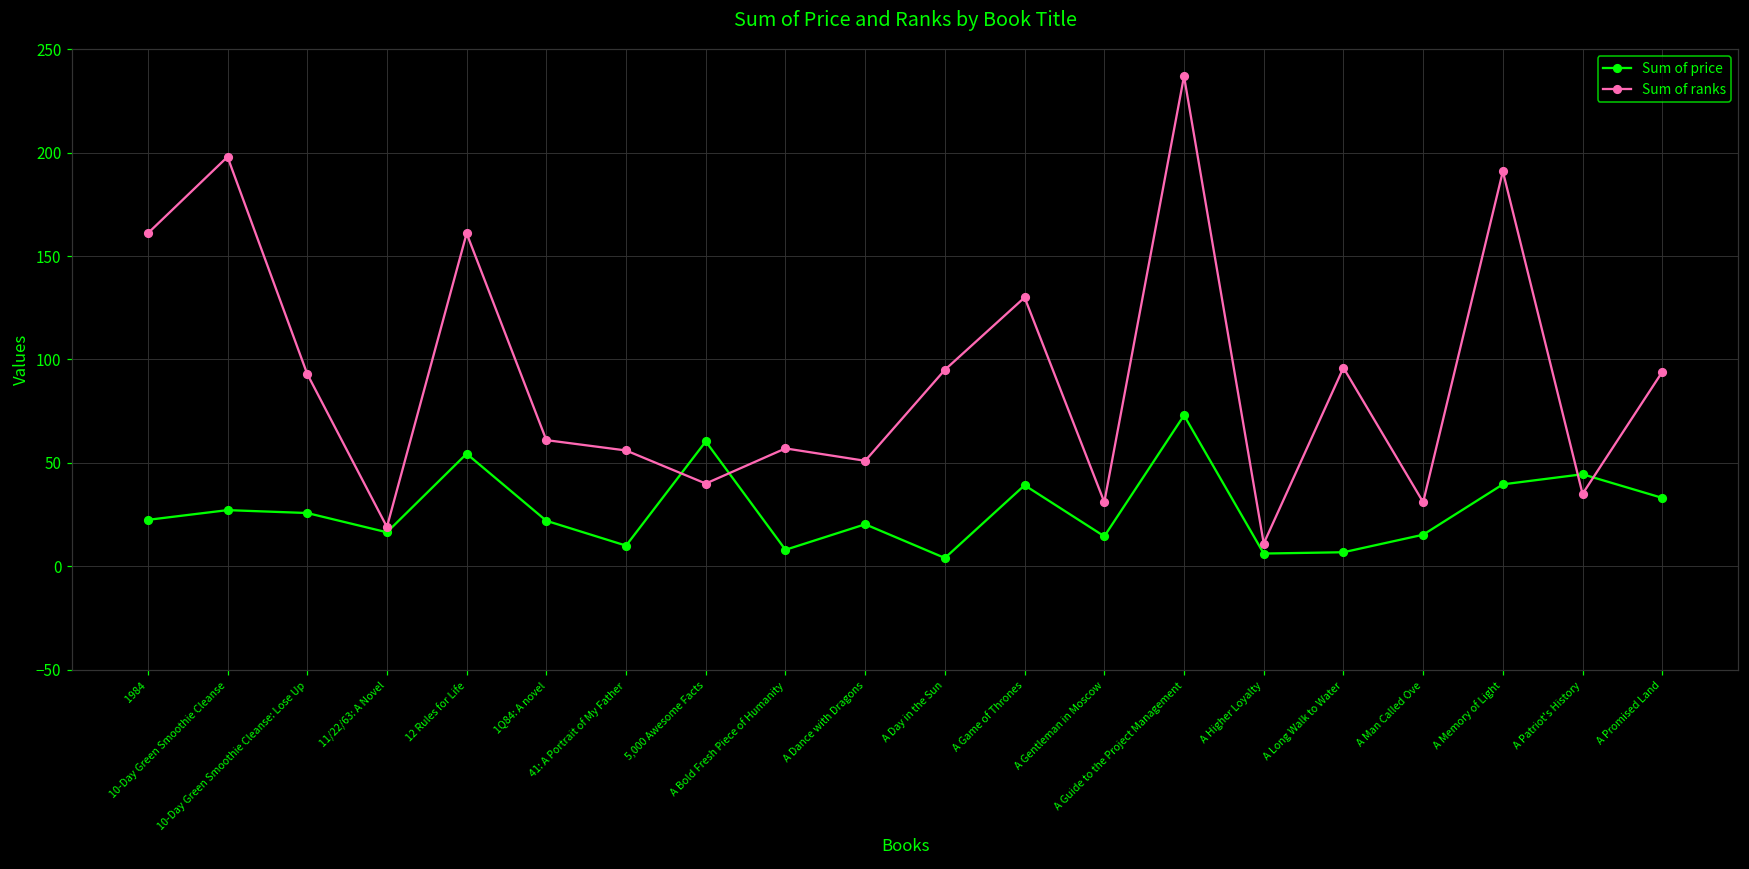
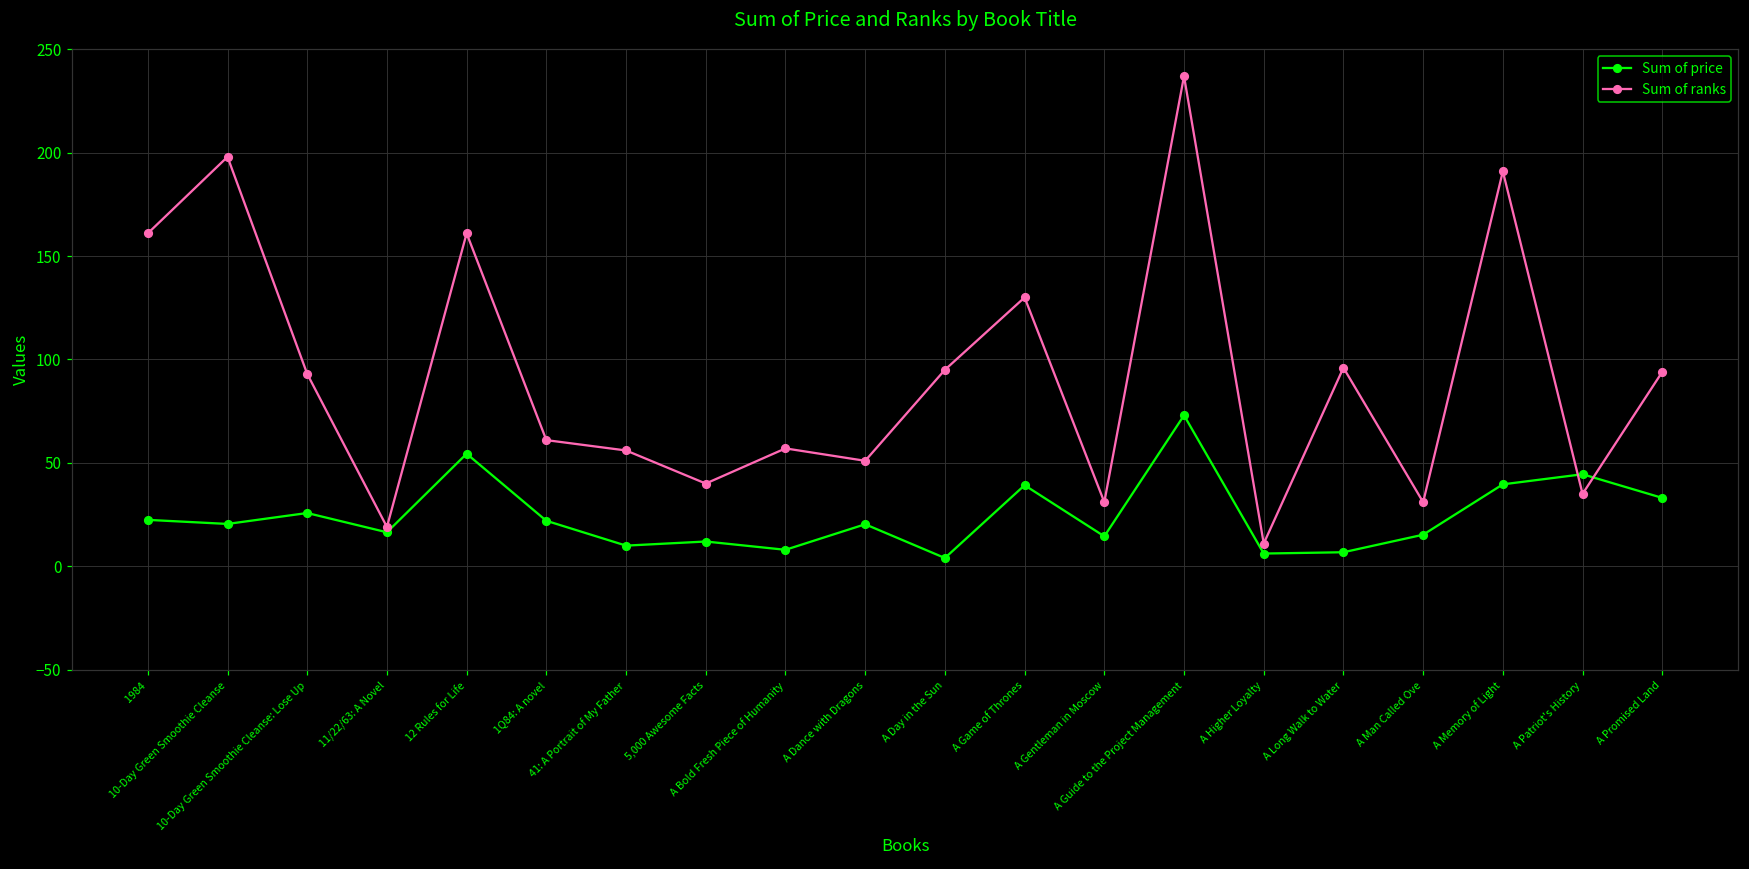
  {
    "Sum of price": {
      "1984": 22,
-     "10-Day Green Smoothie Cleanse": 27,
+     "10-Day Green Smoothie Cleanse": 20,
      "10-Day Green Smoothie Cleanse: Lose Up": 26,
      "11/22/63: A Novel": 16,
      "12 Rules for Life": 54,
      "1Q84: A novel": 22,
      "41: A Portrait of My Father": 10,
-     "5,000 Awesome Facts": 60,
+     "5,000 Awesome Facts": 12,
      "A Bold Fresh Piece of Humanity": 8,
      "A Dance with Dragons": 20,
      "A Day in the Sun": 4,
      "A Game of Thrones": 39,
      "A Gentleman in Moscow": 14,
      "A Guide to the Project Management": 73,
      "A Higher Loyalty": 6,
      "A Long Walk to Water": 7,
      "A Man Called Ove": 15,
      "A Memory of Light": 40,
      "A Patriot's History": 45,
      "A Promised Land": 33
    },
    "Sum of ranks": {
      "1984": 161,
      "10-Day Green Smoothie Cleanse": 198,
      "10-Day Green Smoothie Cleanse: Lose Up": 93,
      "11/22/63: A Novel": 19,
      "12 Rules for Life": 161,
      "1Q84: A novel": 61,
      "41: A Portrait of My Father": 56,
      "5,000 Awesome Facts": 40,
      "A Bold Fresh Piece of Humanity": 57,
      "A Dance with Dragons": 51,
      "A Day in the Sun": 95,
      "A Game of Thrones": 130,
      "A Gentleman in Moscow": 31,
      "A Guide to the Project Management": 237,
      "A Higher Loyalty": 11,
      "A Long Walk to Water": 96,
      "A Man Called Ove": 31,
      "A Memory of Light": 191,
      "A Patriot's History": 35,
      "A Promised Land": 94
    }
  }
